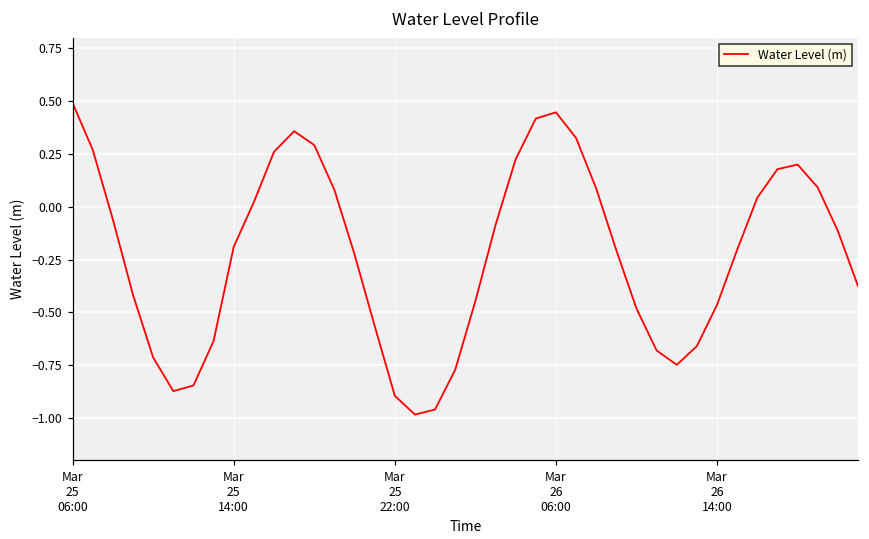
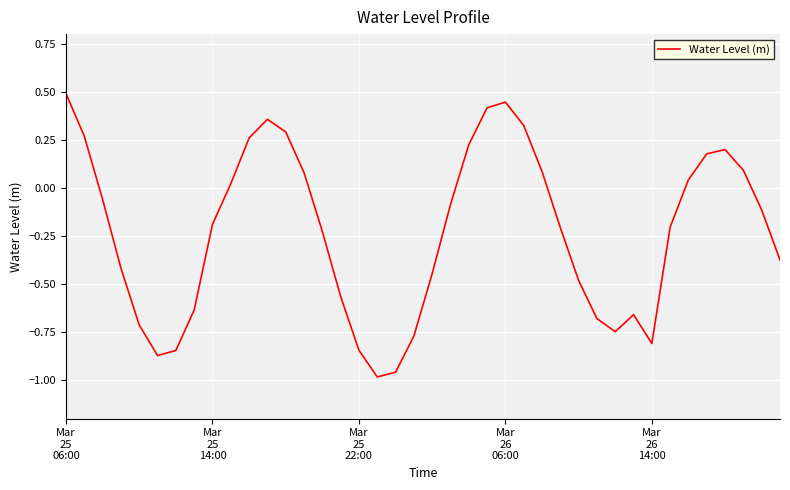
  {
    "Mar 25 06:00": 0.49,
    "Mar 25 14:00": -0.19,
-   "Mar 25 22:00": -0.89,
+   "Mar 25 22:00": -0.84,
    "Mar 26 06:00": 0.45,
-   "Mar 26 14:00": -0.46
+   "Mar 26 14:00": -0.81
  }
